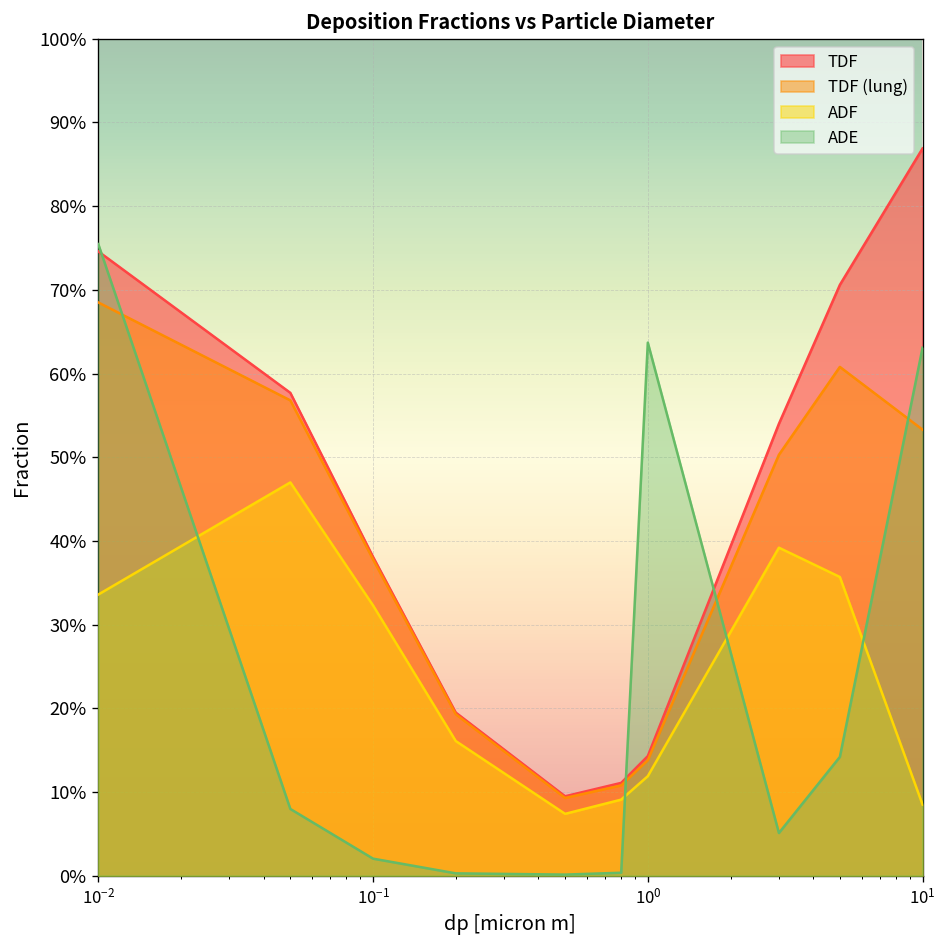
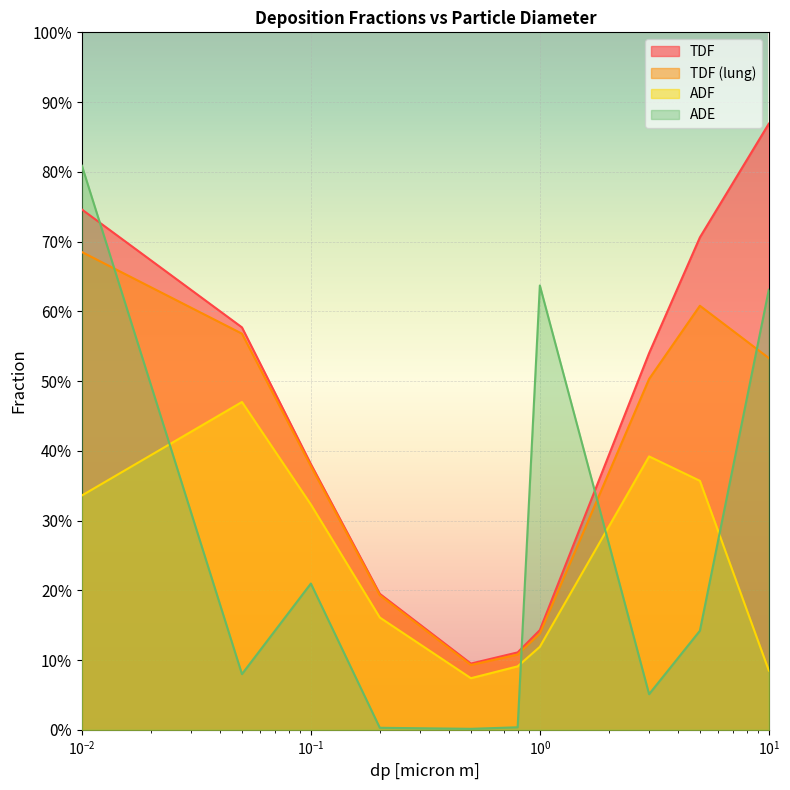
  {
    "TDF": {
      "10^-2": "75%",
      "10^0": "14%",
      "10^1": "87%"
    },
    "ADE": {
-     "10^-2": "75%",
-     "10^-1": "2%",
+     "10^-2": "81%",
+     "10^-1": "21%",
      "10^0": "64%",
      "10^1": "63%"
    }
  }
